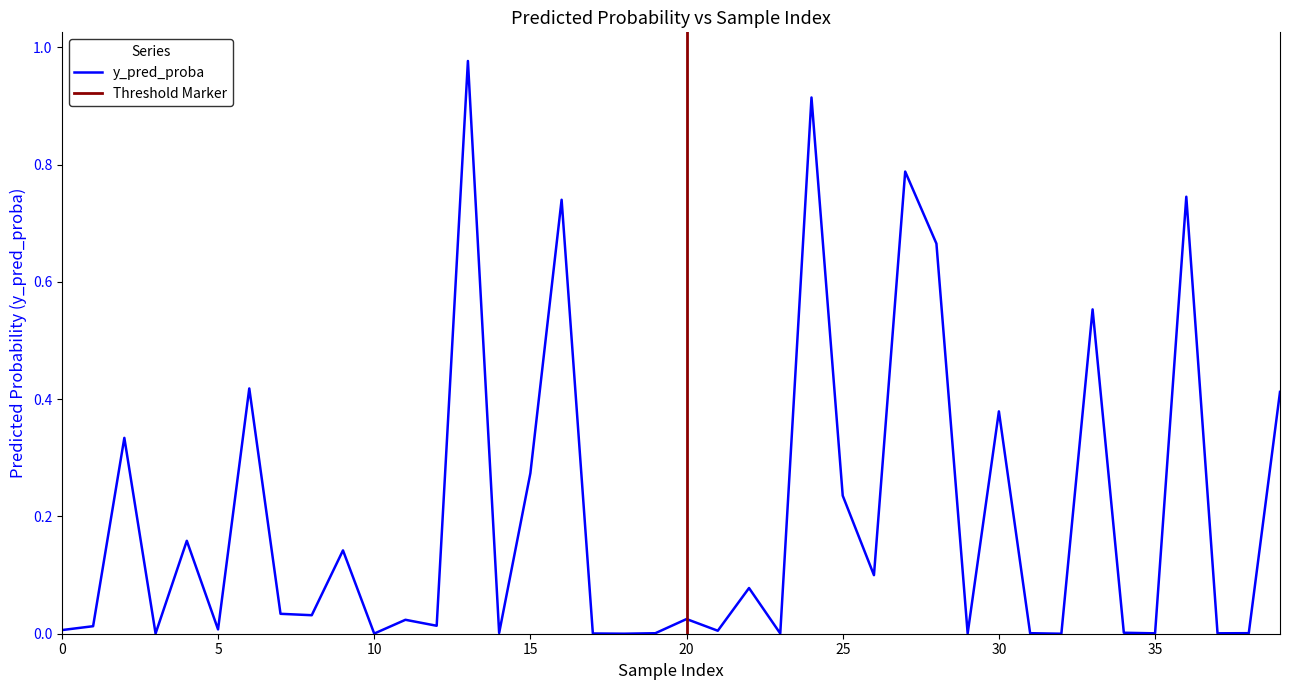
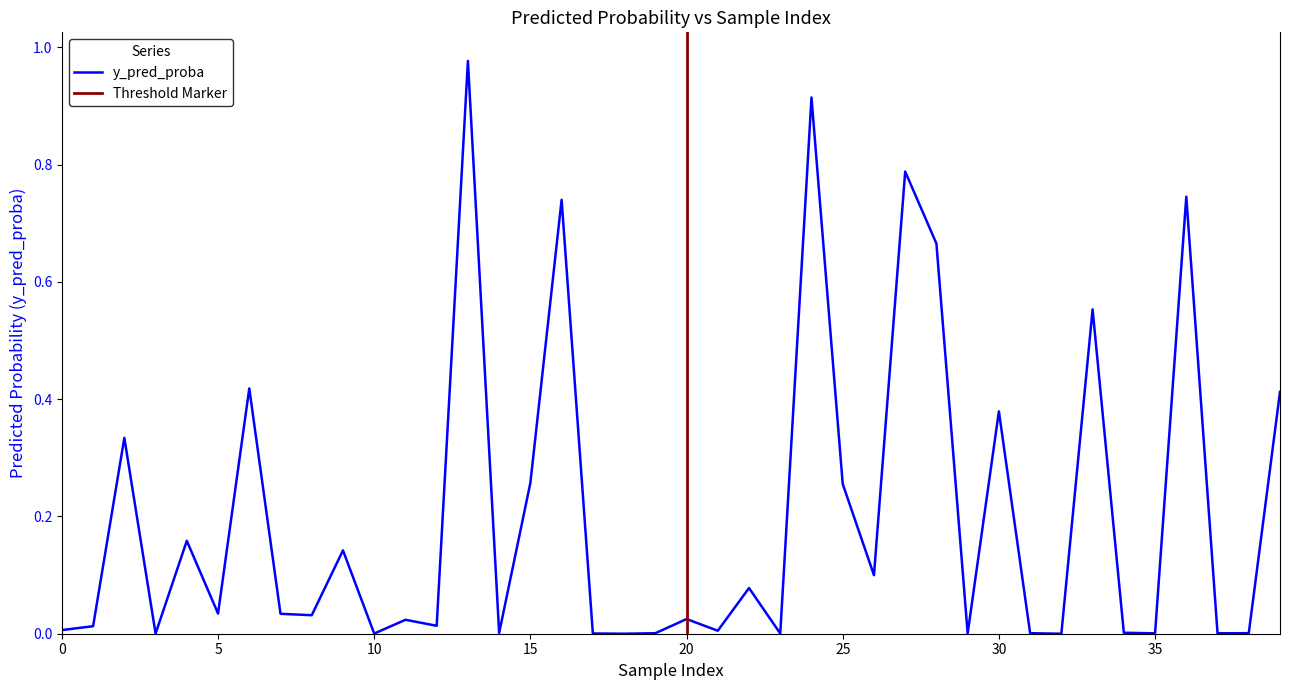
  {
    "0": 0.01,
-   "5": 0.01,
+   "5": 0.03,
    "10": 0.00,
-   "15": 0.27,
+   "15": 0.26,
    "20": 0.03,
-   "25": 0.24,
+   "25": 0.26,
    "30": 0.38,
    "35": 0.00
  }
